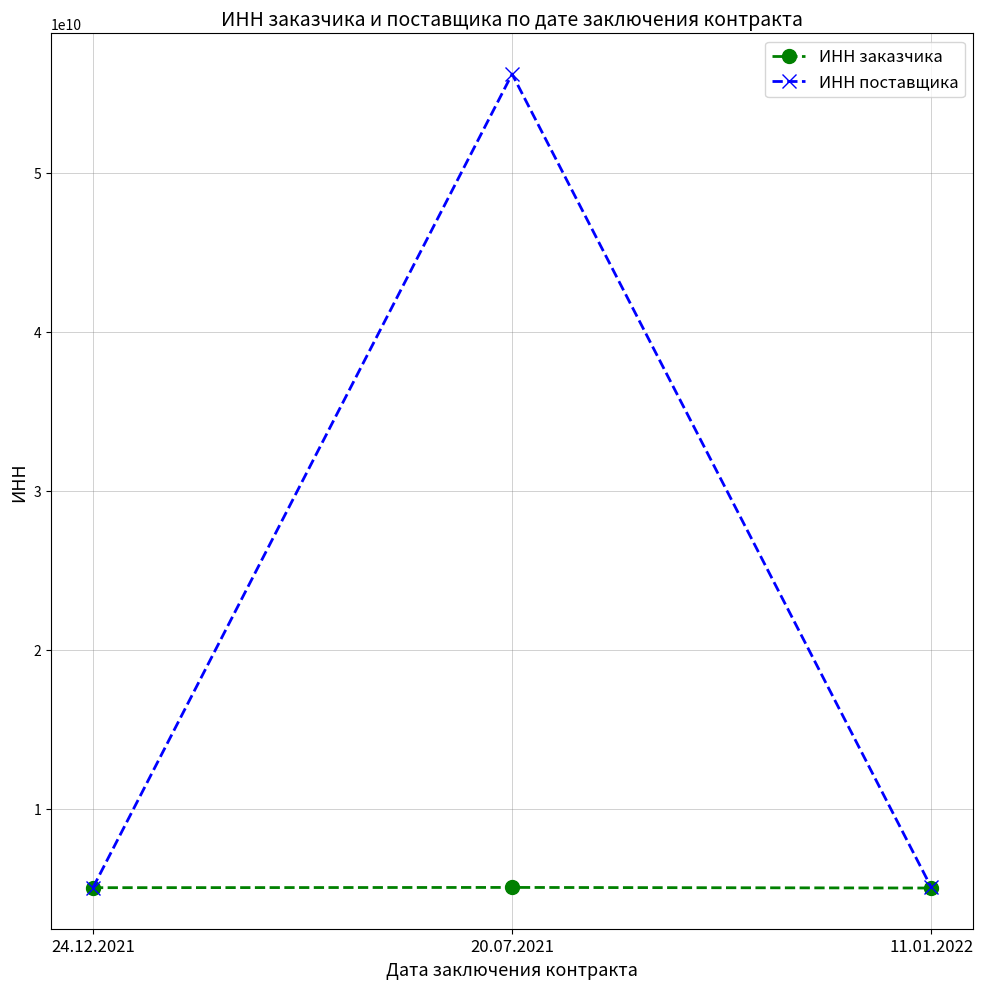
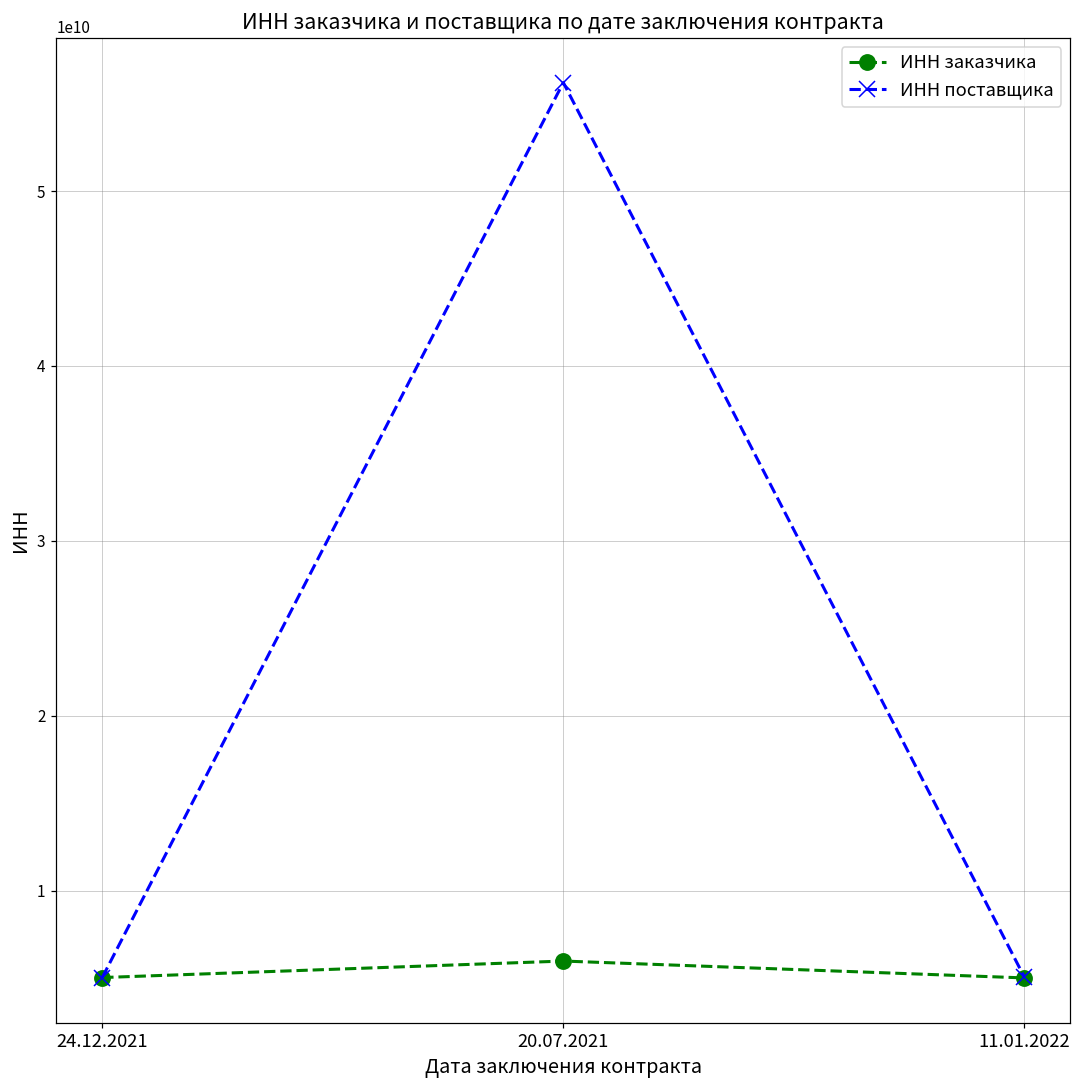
  {
    "ИНН заказчика": {
-     "20.07.2021": 5000000000
+     "20.07.2021": 6000000000
    },
    "ИНН поставщика": {
      "20.07.2021": 56200000000
    }
  }
